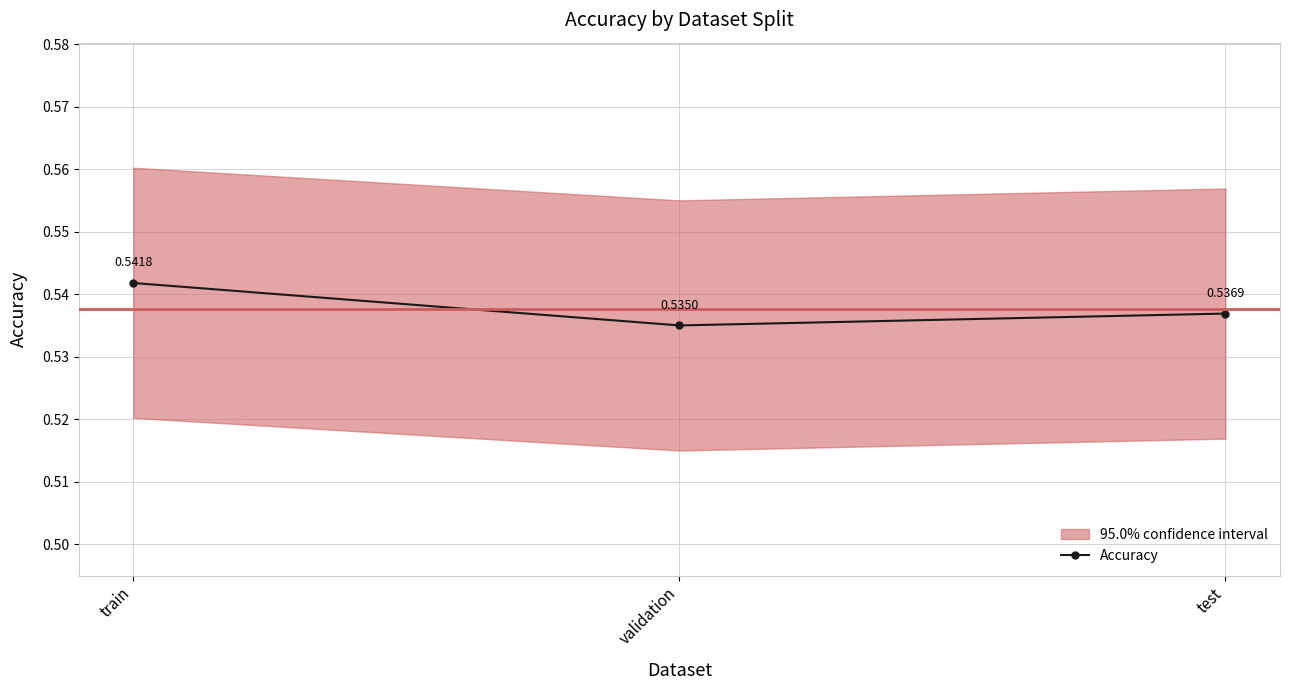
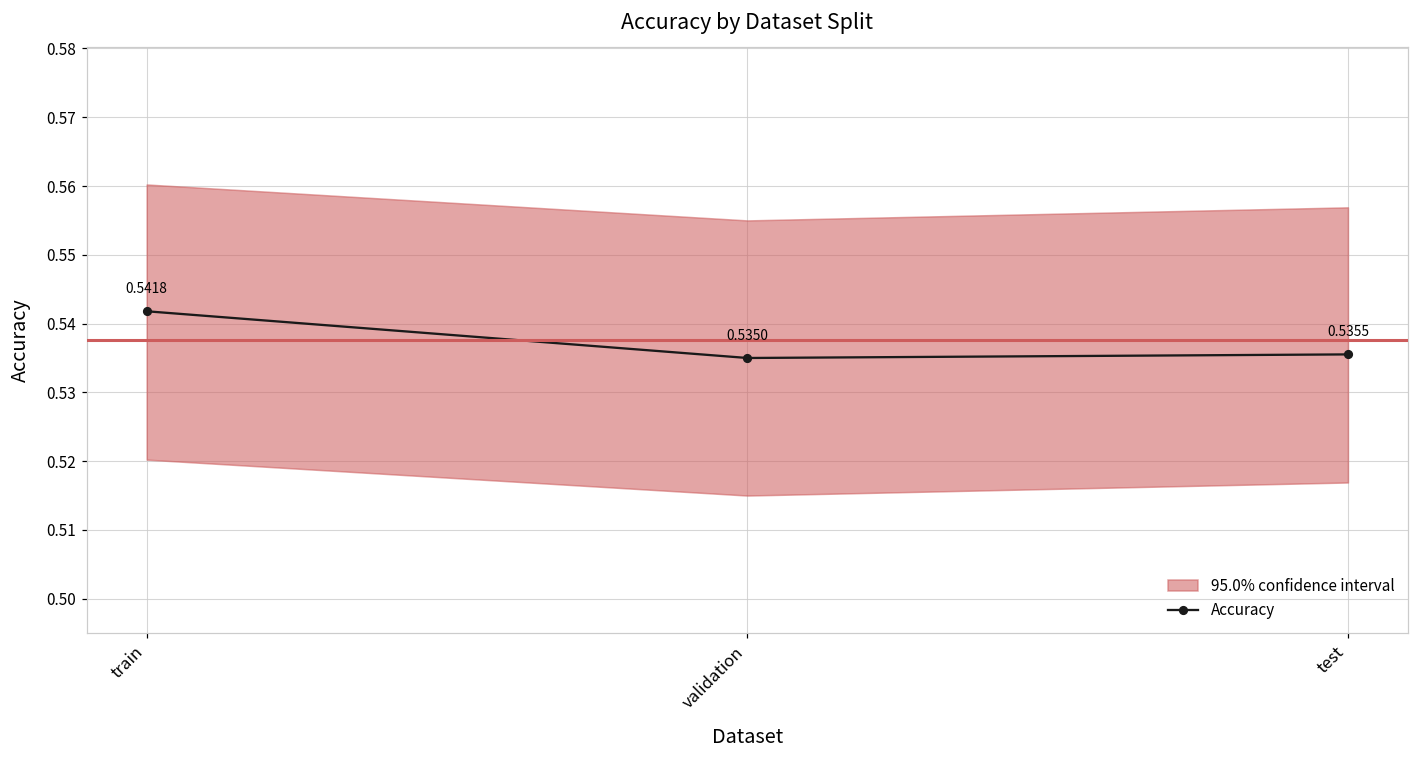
  {
    "Accuracy": {
      "train": 0.5418,
      "validation": 0.5350,
-     "test": 0.5369
+     "test": 0.5355
    }
  }
